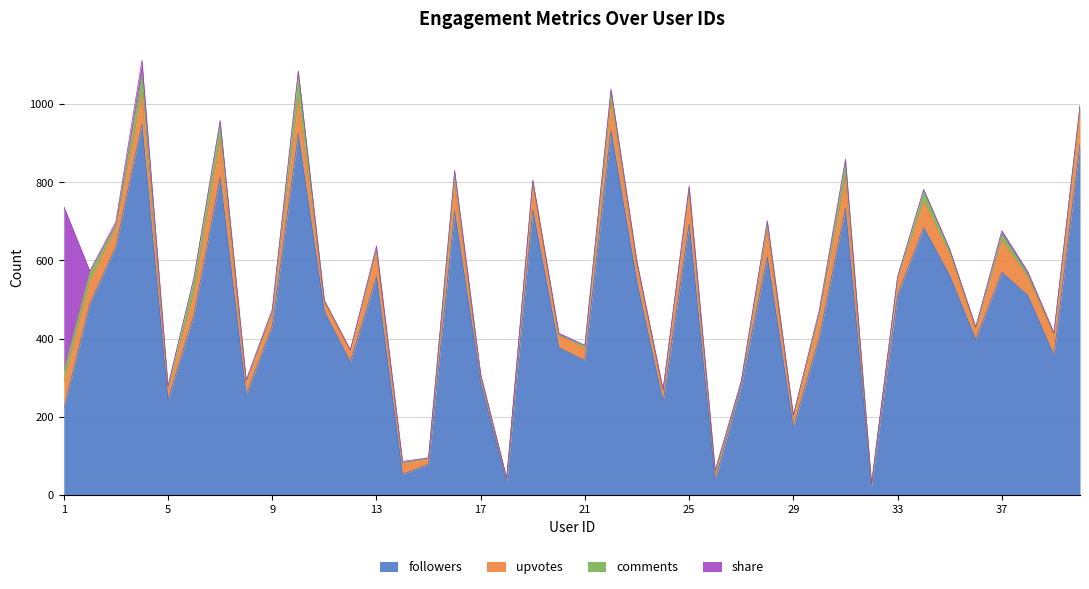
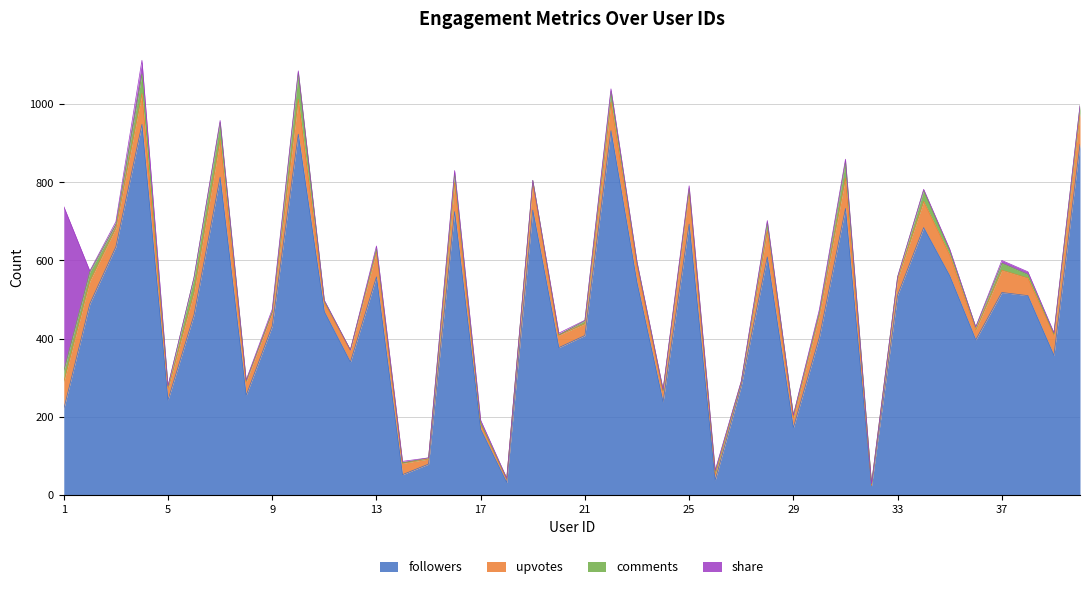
  {
    "followers": {
      "1": 220,
      "5": 240,
      "9": 430,
      "13": 560,
-     "17": 290,
-     "21": 340,
+     "17": 170,
+     "21": 410,
      "25": 690,
      "29": 170,
      "33": 510,
-     "37": 570
+     "37": 520
    },
    "upvotes": {
      "1": 70,
      "5": 30,
      "13": 70,
      "21": 30,
      "29": 30,
-     "37": 80
+     "37": 60
    },
    "comments": {
      "1": 30,
      "13": 10,
      "37": 20
    },
    "share": {
      "1": 420,
      "9": 10,
      "13": 10,
      "17": 10,
      "25": 10,
      "37": 10
    }
  }
